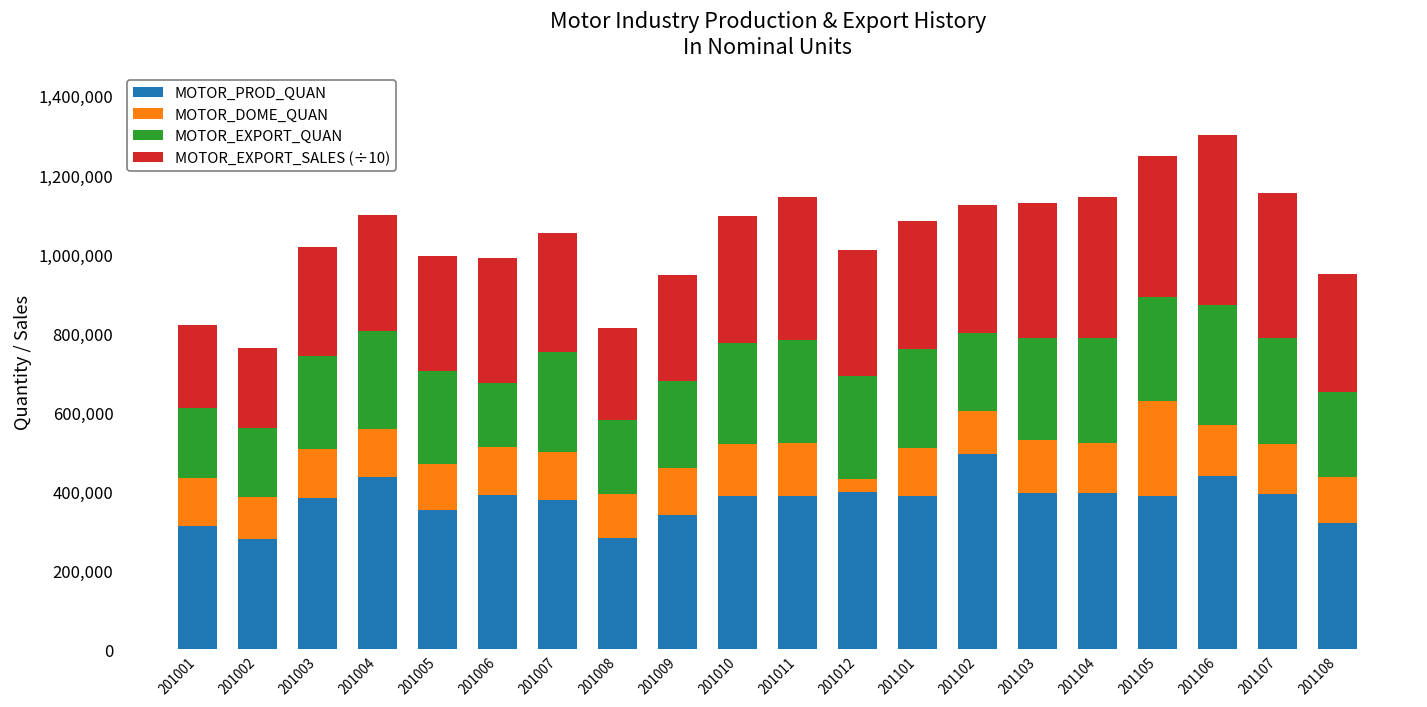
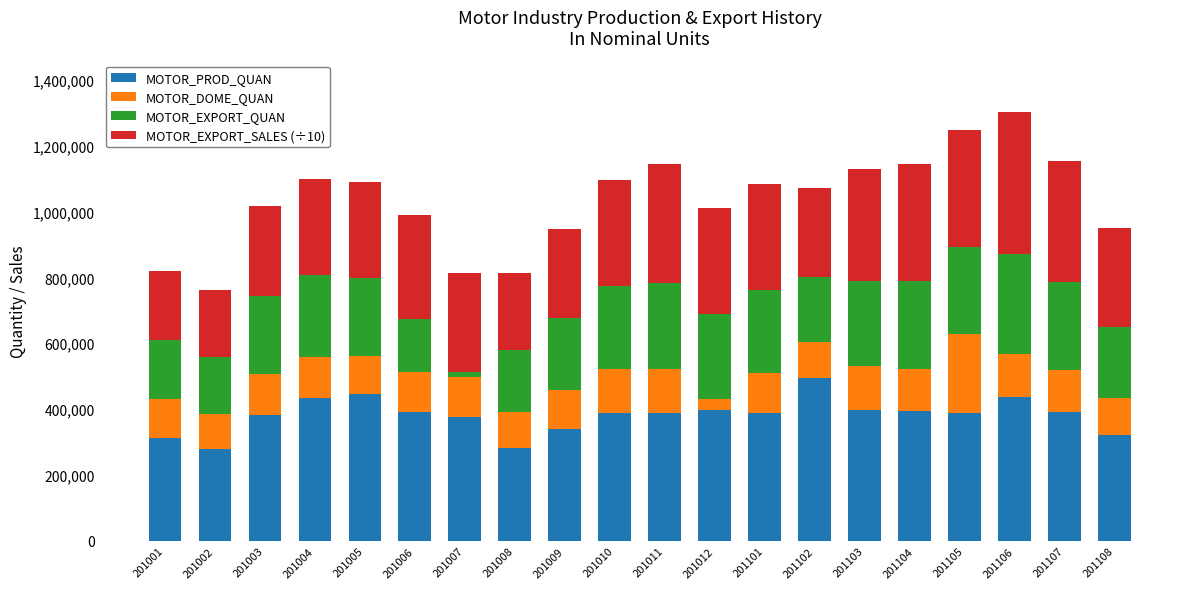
  {
    "MOTOR_PROD_QUAN": {
      "201001": "310,000",
      "201002": "280,000",
      "201003": "380,000",
      "201004": "430,000",
-     "201005": "350,000",
+     "201005": "450,000",
      "201006": "390,000",
      "201007": "380,000",
      "201008": "280,000",
      "201009": "340,000",
      "201010": "390,000",
      "201011": "390,000",
      "201012": "400,000",
      "201101": "390,000",
      "201102": "500,000",
      "201103": "400,000",
      "201104": "400,000",
      "201105": "390,000",
      "201106": "440,000",
      "201107": "390,000",
      "201108": "320,000"
    },
    "MOTOR_DOME_QUAN": {
      "201001": "120,000",
      "201002": "110,000",
      "201003": "120,000",
      "201004": "120,000",
      "201005": "120,000",
      "201006": "120,000",
      "201007": "120,000",
      "201008": "110,000",
      "201009": "120,000",
      "201010": "130,000",
      "201011": "130,000",
      "201012": "30,000",
      "201101": "120,000",
      "201102": "110,000",
      "201103": "130,000",
      "201104": "130,000",
      "201105": "240,000",
      "201106": "130,000",
      "201107": "130,000",
      "201108": "110,000"
    },
    "MOTOR_EXPORT_QUAN": {
      "201001": "180,000",
      "201002": "170,000",
      "201003": "240,000",
      "201004": "250,000",
      "201005": "240,000",
      "201006": "160,000",
-     "201007": "250,000",
+     "201007": "10,000",
      "201008": "190,000",
      "201009": "220,000",
      "201010": "250,000",
      "201011": "260,000",
      "201012": "260,000",
      "201101": "250,000",
      "201102": "200,000",
      "201103": "260,000",
      "201104": "270,000",
      "201105": "260,000",
      "201106": "300,000",
      "201107": "270,000",
      "201108": "220,000"
    },
    "MOTOR_EXPORT_SALES (÷10)": {
      "201001": "210,000",
      "201002": "200,000",
      "201003": "280,000",
      "201004": "290,000",
      "201005": "290,000",
      "201006": "320,000",
      "201007": "300,000",
      "201008": "230,000",
      "201009": "270,000",
      "201010": "320,000",
      "201011": "360,000",
      "201012": "320,000",
      "201101": "320,000",
-     "201102": "320,000",
+     "201102": "270,000",
      "201103": "340,000",
      "201104": "360,000",
      "201105": "360,000",
      "201106": "430,000",
      "201107": "370,000",
      "201108": "300,000"
    }
  }
